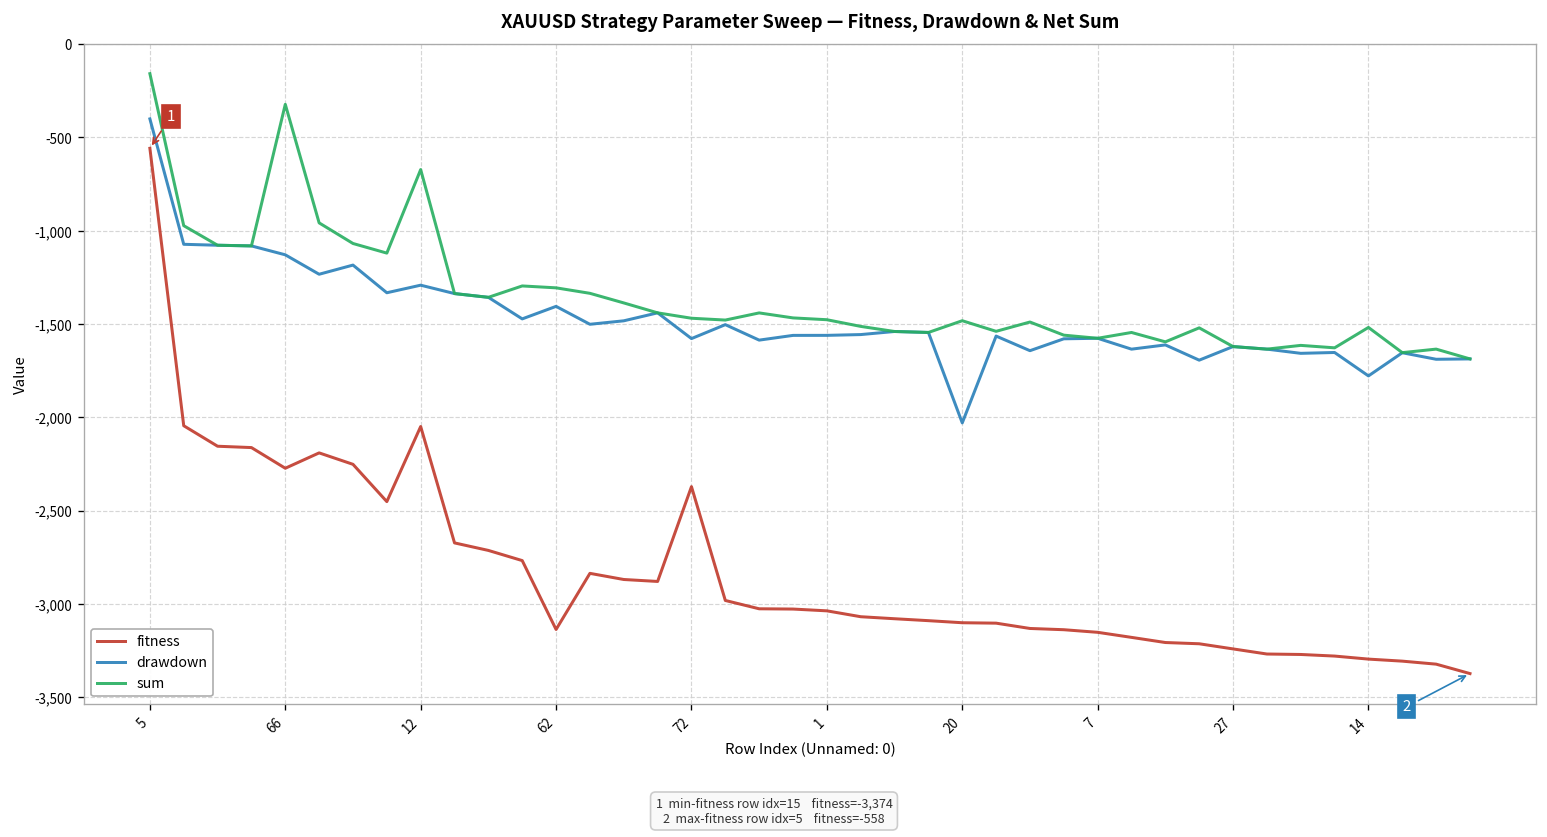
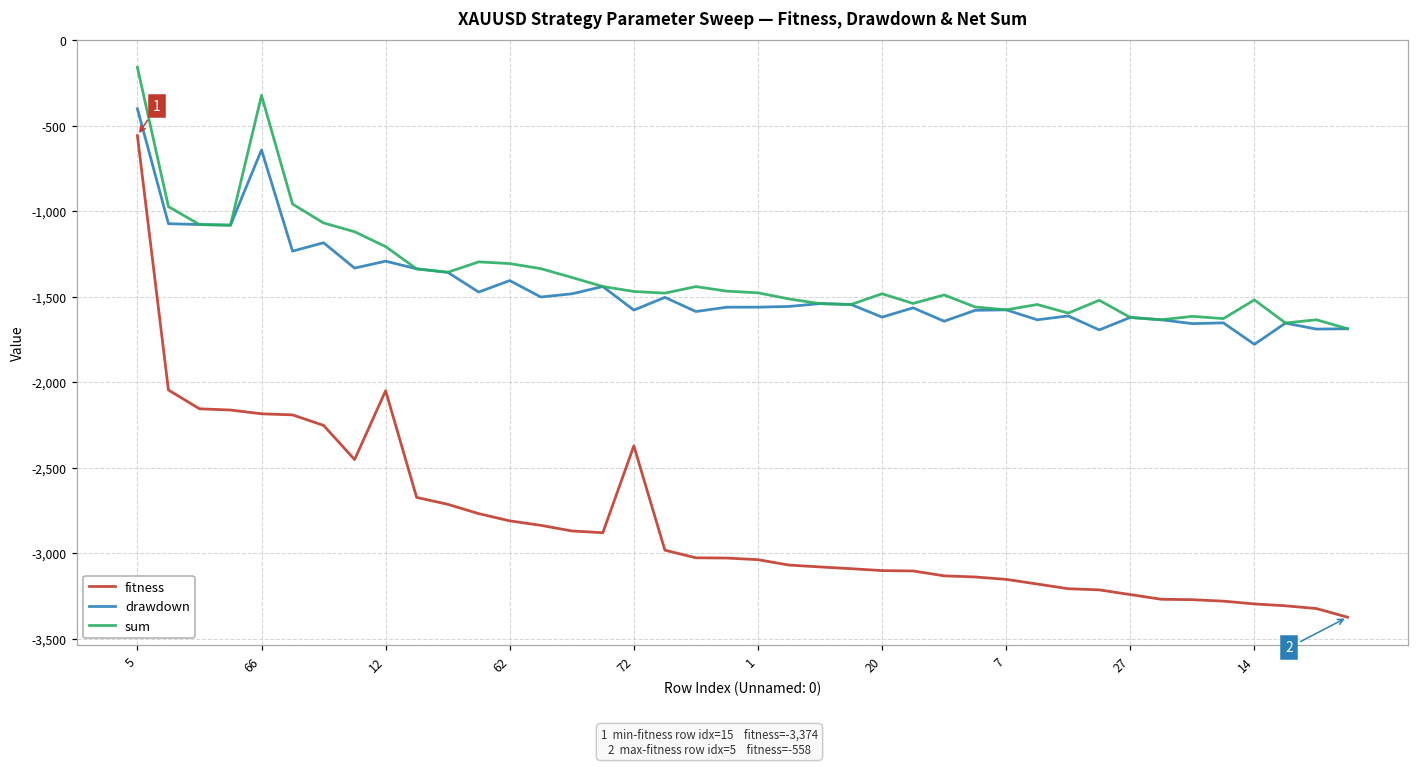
  {
    "fitness": {
-     "66": "-2,270",
+     "66": "-2,180",
      "12": "-2,050",
-     "62": "-3,140",
+     "62": "-2,810",
      "72": "-2,370",
      "20": "-3,100"
    },
    "drawdown": {
-     "66": "-1,130",
+     "66": "-640",
      "12": "-1,290",
      "62": "-1,410",
      "72": "-1,580",
-     "20": "-2,030"
+     "20": "-1,620"
    },
    "sum": {
      "66": "-320",
-     "12": "-670",
+     "12": "-1,210",
      "62": "-1,310",
      "72": "-1,470",
      "20": "-1,480"
    }
  }
